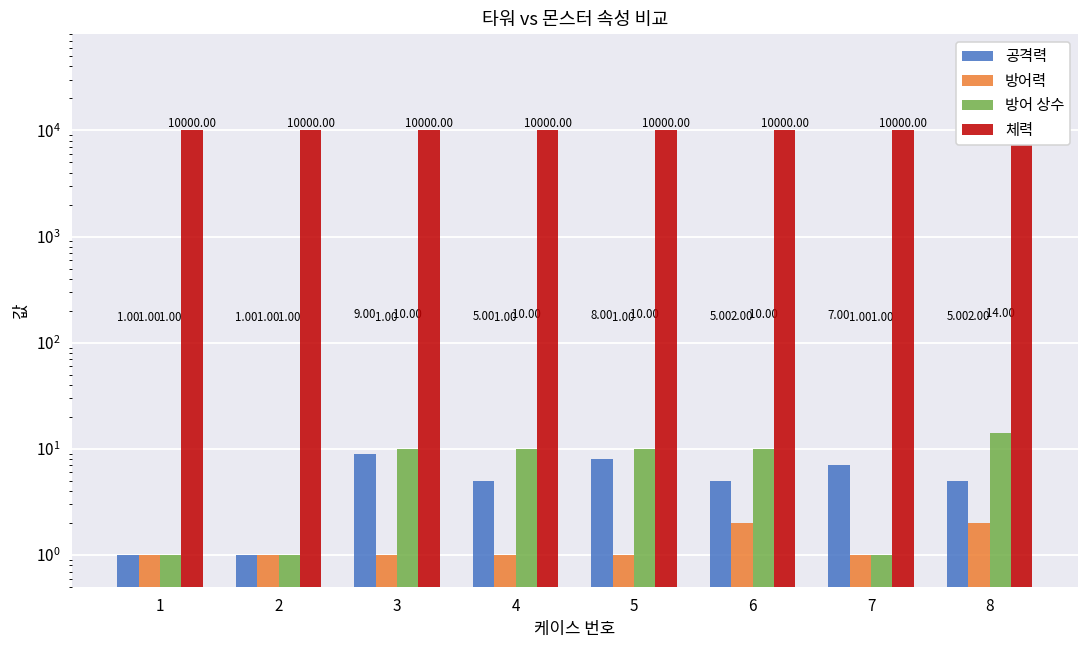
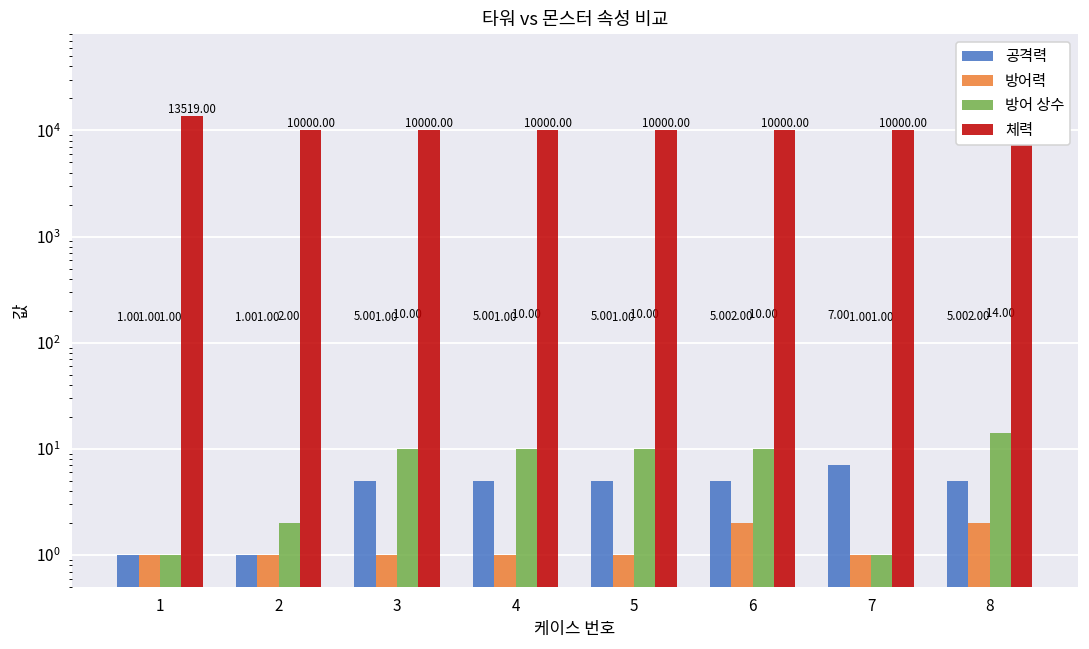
  {
    "공격력": {
-     "3": 9.00,
-     "5": 8.00
+     "3": 5.00,
+     "5": 5.00
    },
    "방어력": {
      "1": 1.0,
      "2": 1.0,
      "3": 1.0,
      "4": 1.0,
      "5": 1.0,
      "6": 2.0,
      "7": 1.0,
      "8": 2.0
    },
    "방어 상수": {
-     "2": 1.00
+     "2": 2.00
    },
    "체력": {
-     "1": 10000.00,
+     "1": 13519.00,
      "2": 10000.00,
      "3": 10000.00,
      "4": 10000.00,
      "5": 10000.00,
      "6": 10000.00,
      "7": 10000.00
    }
  }
